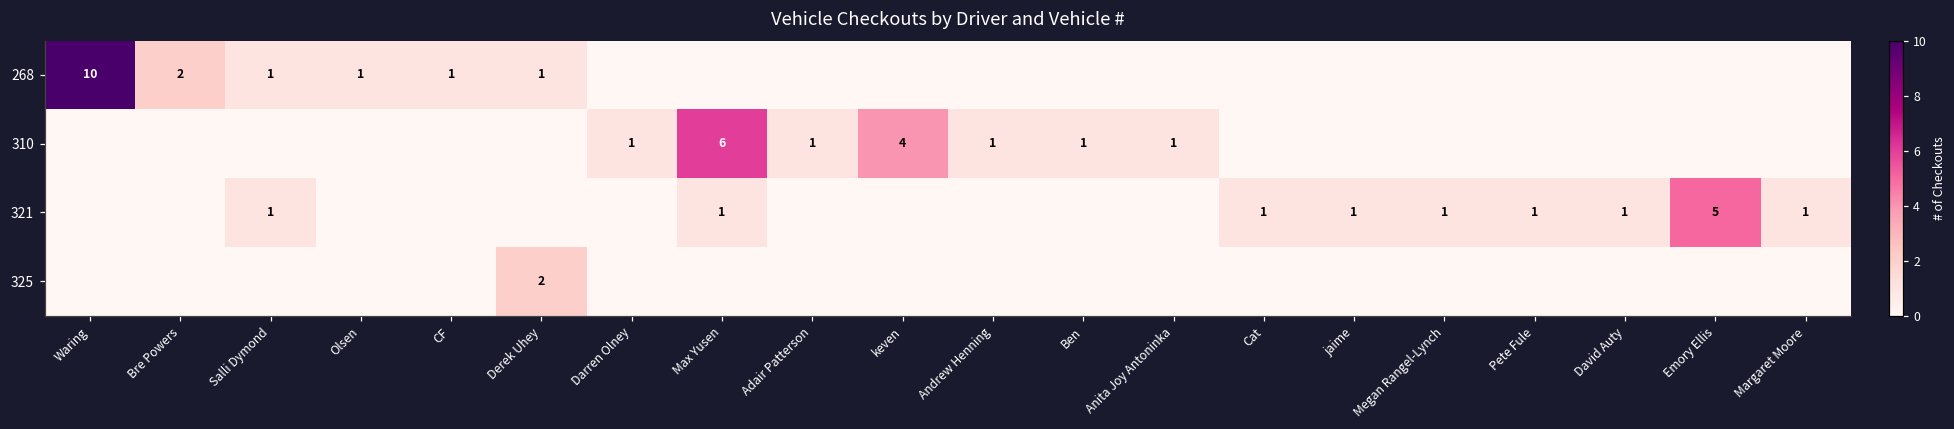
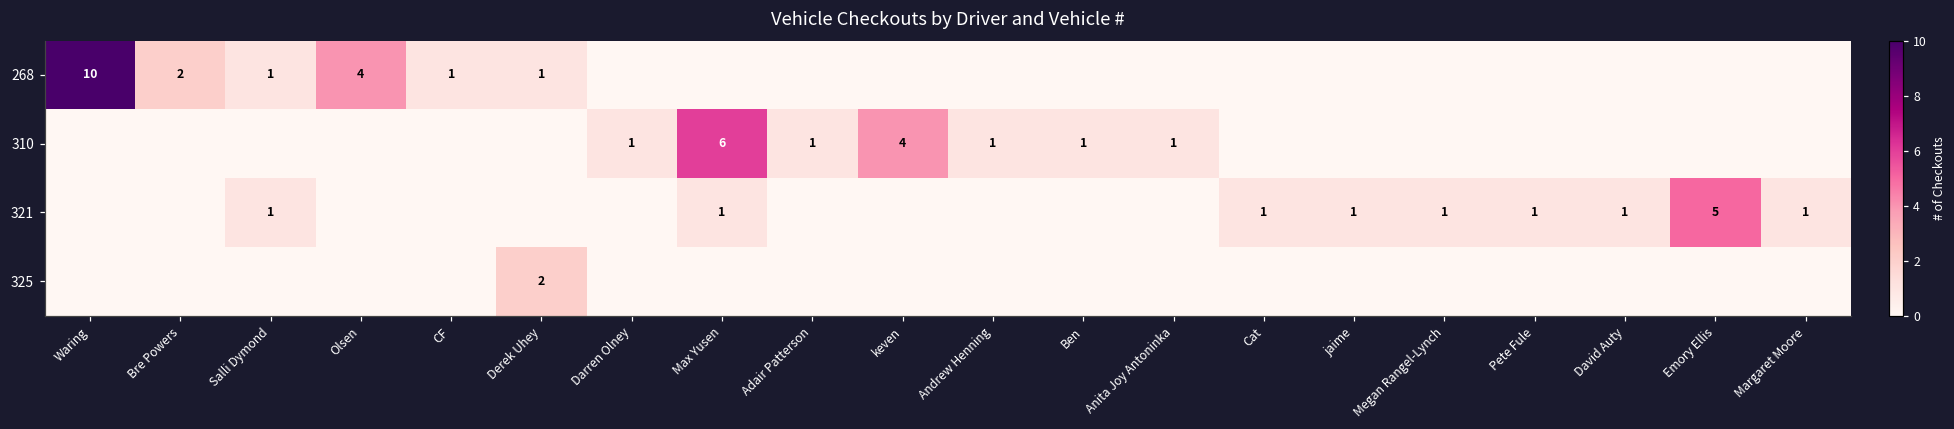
  {
    "268": {
      "Waring": 10,
      "Bre Powers": 2,
      "Salli Dymond": 1,
-     "Olsen": 1,
+     "Olsen": 4,
      "CF": 1,
      "Derek Uhey": 1
    },
    "310": {
      "Darren Olney": 1,
      "Max Yusen": 6,
      "Adair Patterson": 1,
      "keven": 4,
      "Andrew Henning": 1,
      "Ben": 1,
      "Anita Joy Antoninka": 1
    },
    "321": {
      "Salli Dymond": 1,
      "Max Yusen": 1,
      "Cat": 1,
      "jaime": 1,
      "Megan Rangel-Lynch": 1,
      "Pete Fule": 1,
      "David Auty": 1,
      "Emory Ellis": 5,
      "Margaret Moore": 1
    },
    "325": {
      "Derek Uhey": 2
    }
  }
